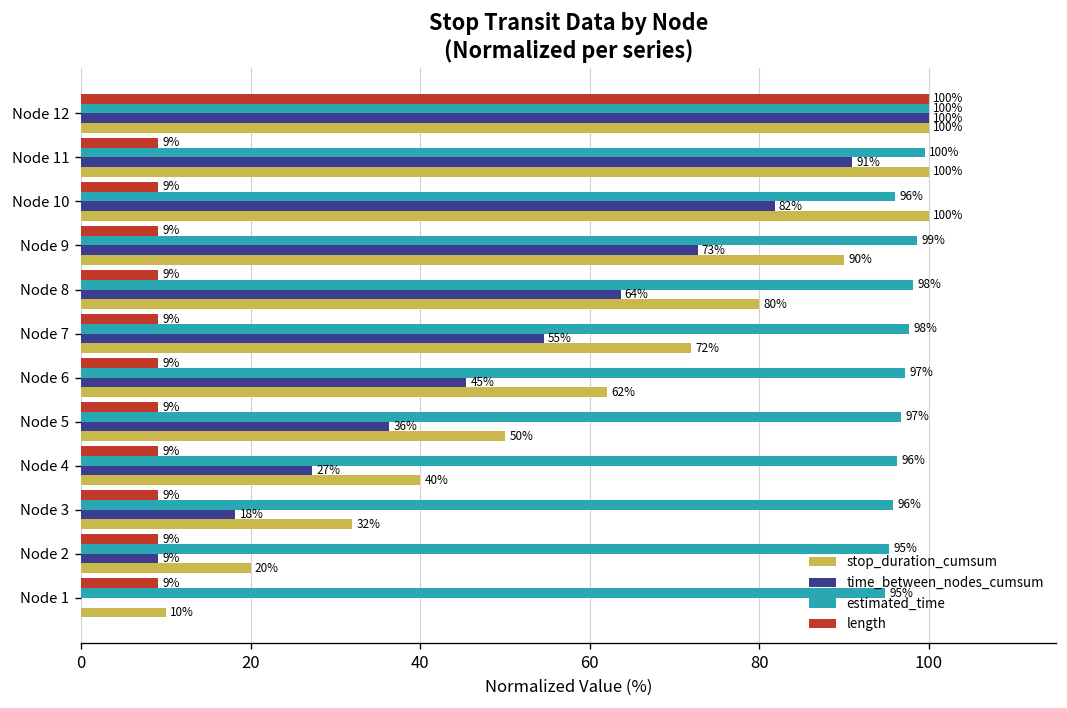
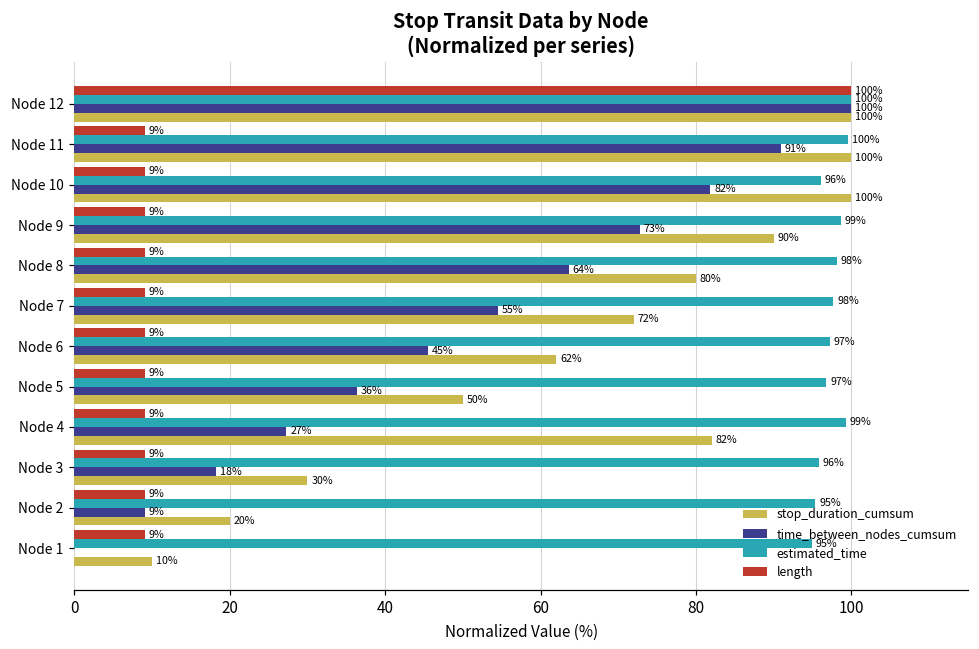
  {
    "stop_duration_cumsum": {
      "Node 11": "100%",
      "Node 10": "100%",
      "Node 9": "90%",
      "Node 8": "80%",
      "Node 7": "72%",
      "Node 6": "62%",
      "Node 5": "50%",
-     "Node 4": "40%",
-     "Node 3": "32%",
+     "Node 4": "82%",
+     "Node 3": "30%",
      "Node 2": "20%",
      "Node 1": "10%"
    },
    "time_between_nodes_cumsum": {
      "Node 11": "91%",
      "Node 10": "82%",
      "Node 9": "73%",
      "Node 8": "64%",
      "Node 7": "55%",
      "Node 6": "45%",
      "Node 5": "36%",
      "Node 4": "27%",
      "Node 3": "18%",
      "Node 2": "9%"
    },
    "estimated_time": {
      "Node 11": "100%",
      "Node 10": "96%",
      "Node 9": "99%",
      "Node 8": "98%",
      "Node 7": "98%",
      "Node 6": "97%",
      "Node 5": "97%",
-     "Node 4": "96%",
+     "Node 4": "99%",
      "Node 3": "96%",
      "Node 2": "95%",
      "Node 1": "95%"
    },
    "length": {
      "Node 11": "9%",
      "Node 10": "9%",
      "Node 9": "9%",
      "Node 8": "9%",
      "Node 7": "9%",
      "Node 6": "9%",
      "Node 5": "9%",
      "Node 4": "9%",
      "Node 3": "9%",
      "Node 2": "9%",
      "Node 1": "9%"
    }
  }
